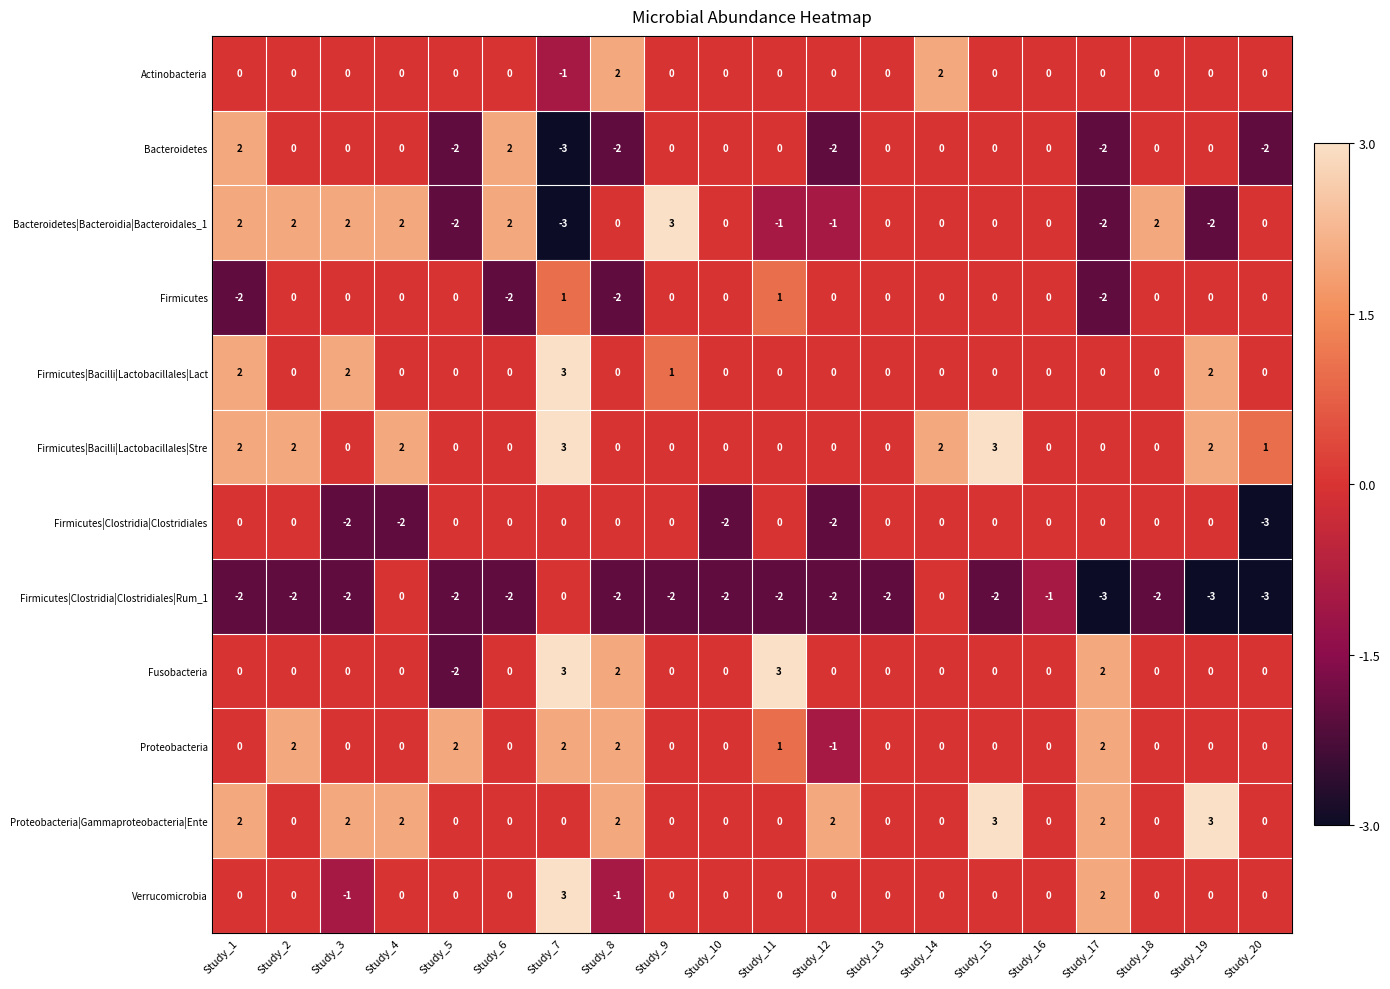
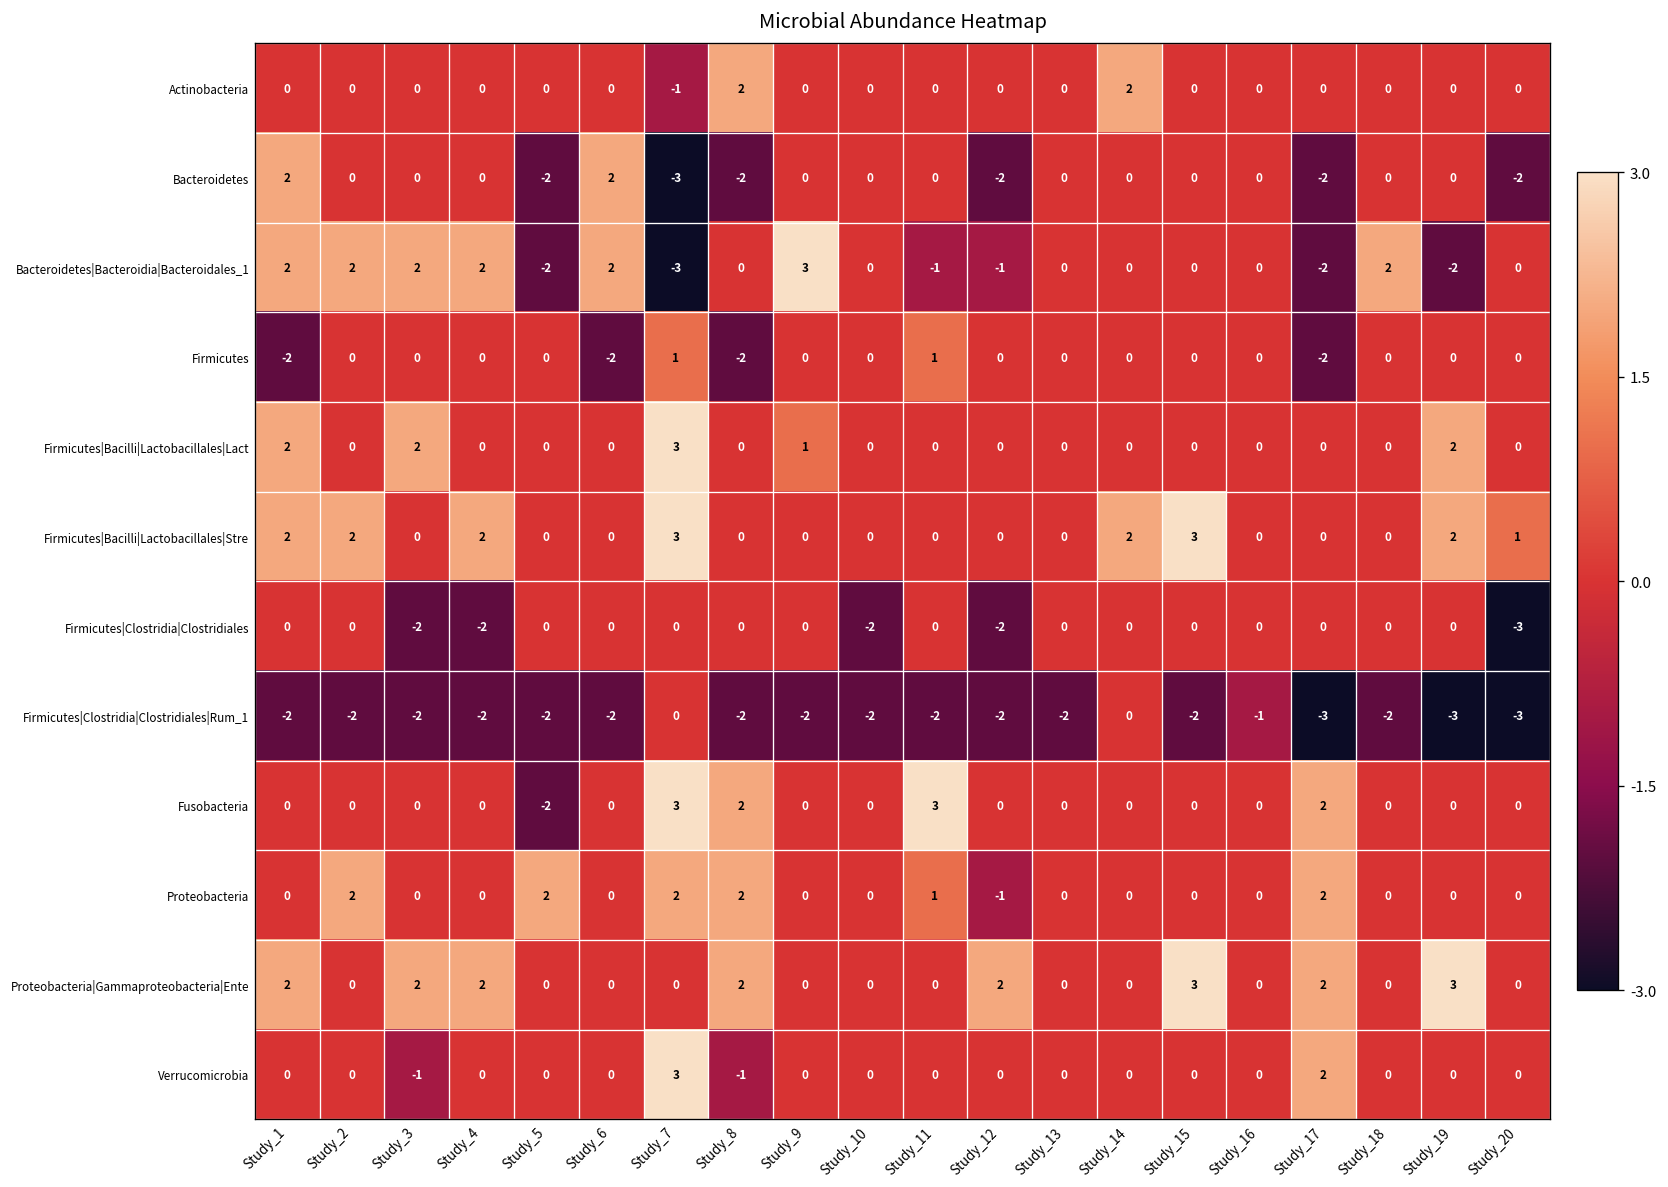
  {
    "Firmicutes|Clostridia|Clostridiales|Rum_1": {
      "Study_1": -2,
      "Study_2": -2,
      "Study_3": -2,
-     "Study_4": 0,
+     "Study_4": -2,
      "Study_5": -2,
      "Study_6": -2,
      "Study_7": 0,
      "Study_8": -2,
      "Study_9": -2,
      "Study_10": -2,
      "Study_11": -2,
      "Study_12": -2,
      "Study_13": -2,
      "Study_14": 0,
      "Study_15": -2,
      "Study_16": -1,
      "Study_17": -3,
      "Study_18": -2,
      "Study_19": -3,
      "Study_20": -3
    }
  }
